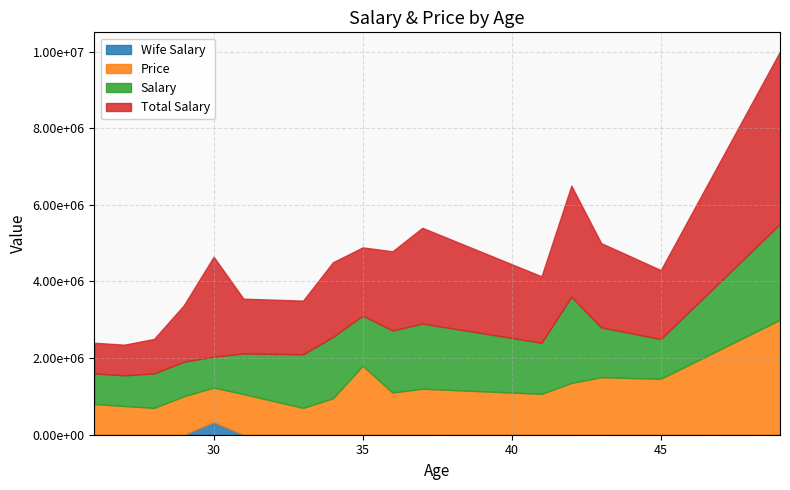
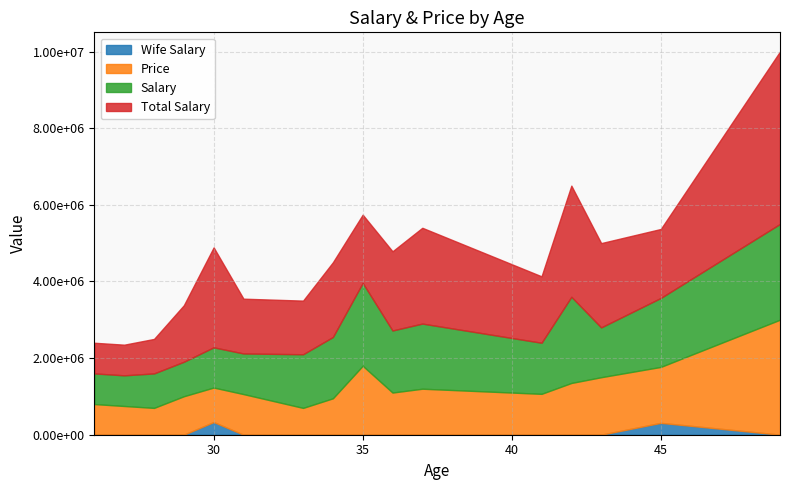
  {
    "Wife Salary": {
      "30": 300000,
-     "45": 0
+     "45": 300000
    },
    "Price": {
      "30": 900000,
      "35": 1800000,
      "45": 1500000
    },
    "Salary": {
-     "30": 800000,
-     "35": 1300000,
-     "45": 1000000
+     "30": 1100000,
+     "35": 2200000,
+     "45": 1800000
    },
    "Total Salary": {
      "30": 2600000,
      "35": 1800000,
      "45": 1800000
    }
  }
